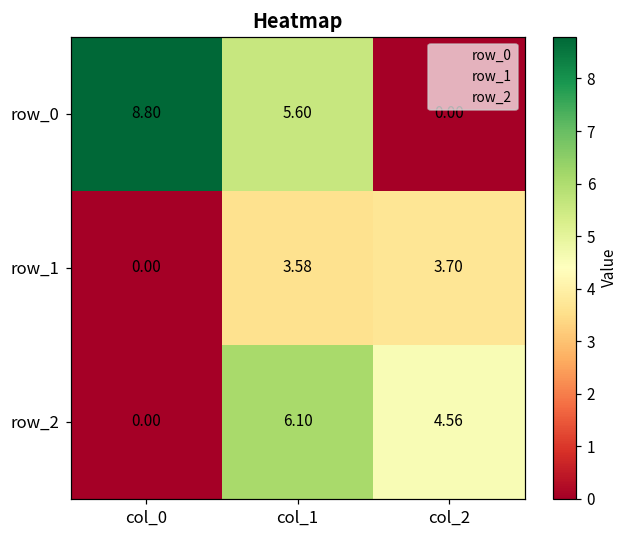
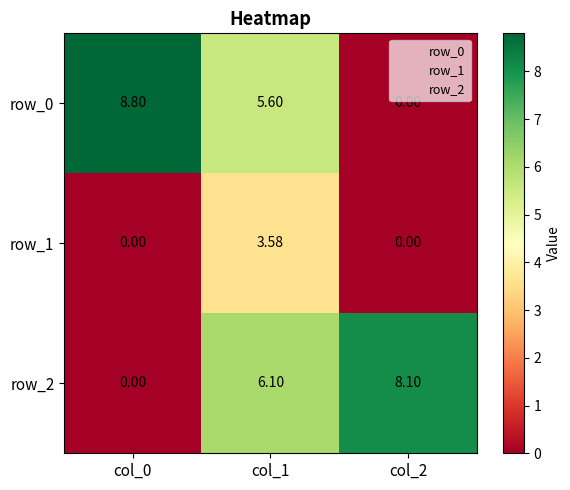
  {
    "row_0": {
      "col_0": 8.80,
      "col_1": 5.60
    },
    "row_1": {
      "col_0": 0.00,
      "col_1": 3.58,
-     "col_2": 3.70
+     "col_2": 0.00
    },
    "row_2": {
      "col_0": 0.00,
      "col_1": 6.10,
-     "col_2": 4.56
+     "col_2": 8.10
    }
  }
